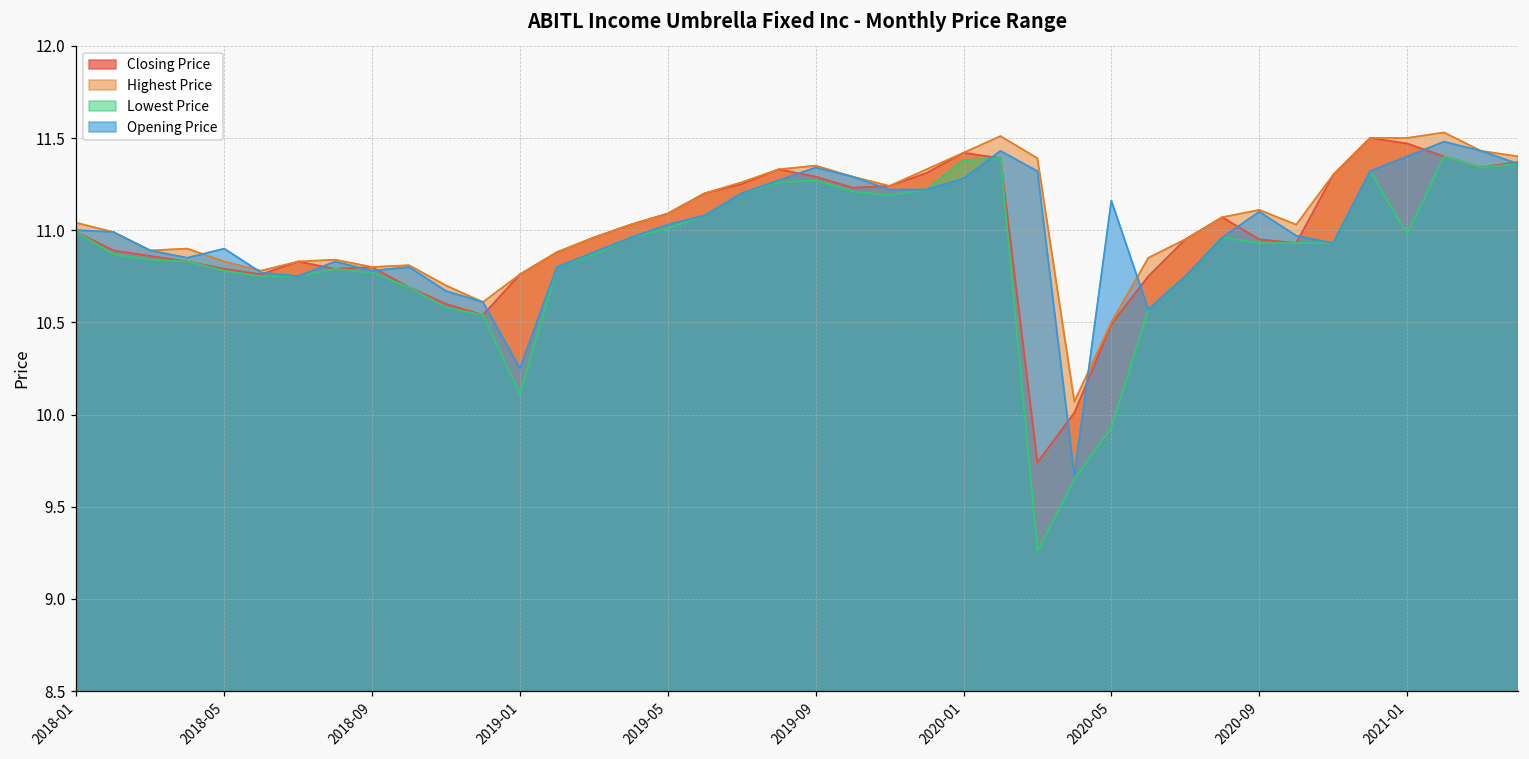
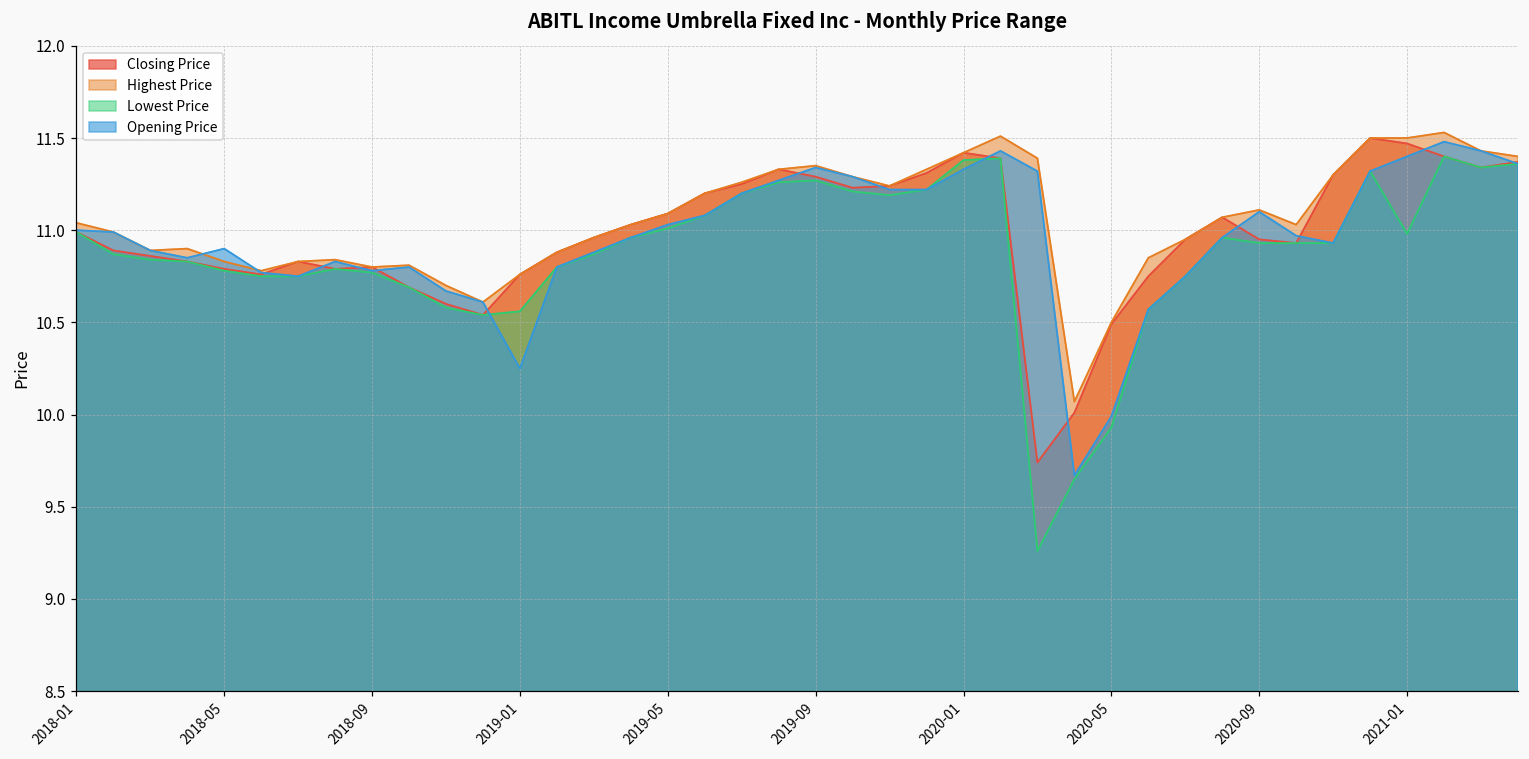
  {
    "Lowest Price": {
-     "2019-01": 10.11,
+     "2019-01": 10.56,
      "2019-05": 11.01,
      "2019-09": 11.27,
      "2020-01": 11.38,
      "2020-05": 9.93,
      "2020-09": 10.93,
      "2021-01": 10.98
    },
    "Opening Price": {
      "2018-05": 10.90,
      "2019-01": 10.25,
      "2019-05": 11.03,
-     "2020-01": 11.28,
-     "2020-05": 11.16,
+     "2020-01": 11.33,
+     "2020-05": 9.99,
      "2021-01": 11.40
    }
  }
